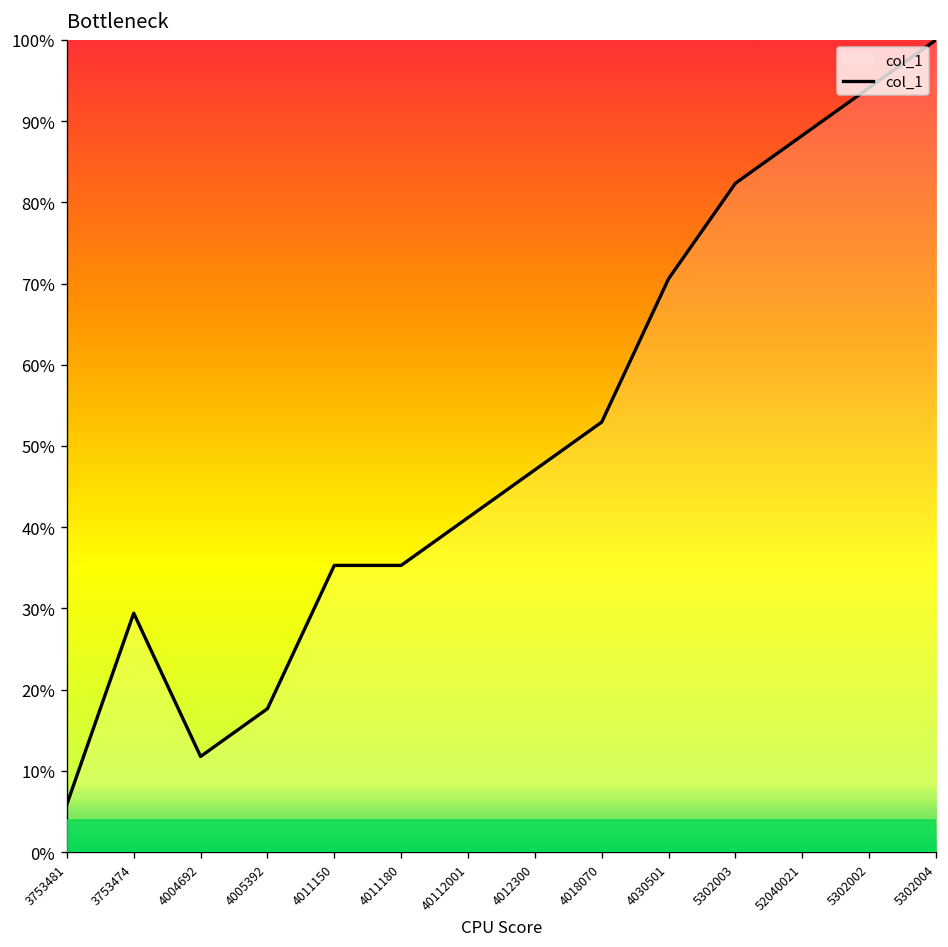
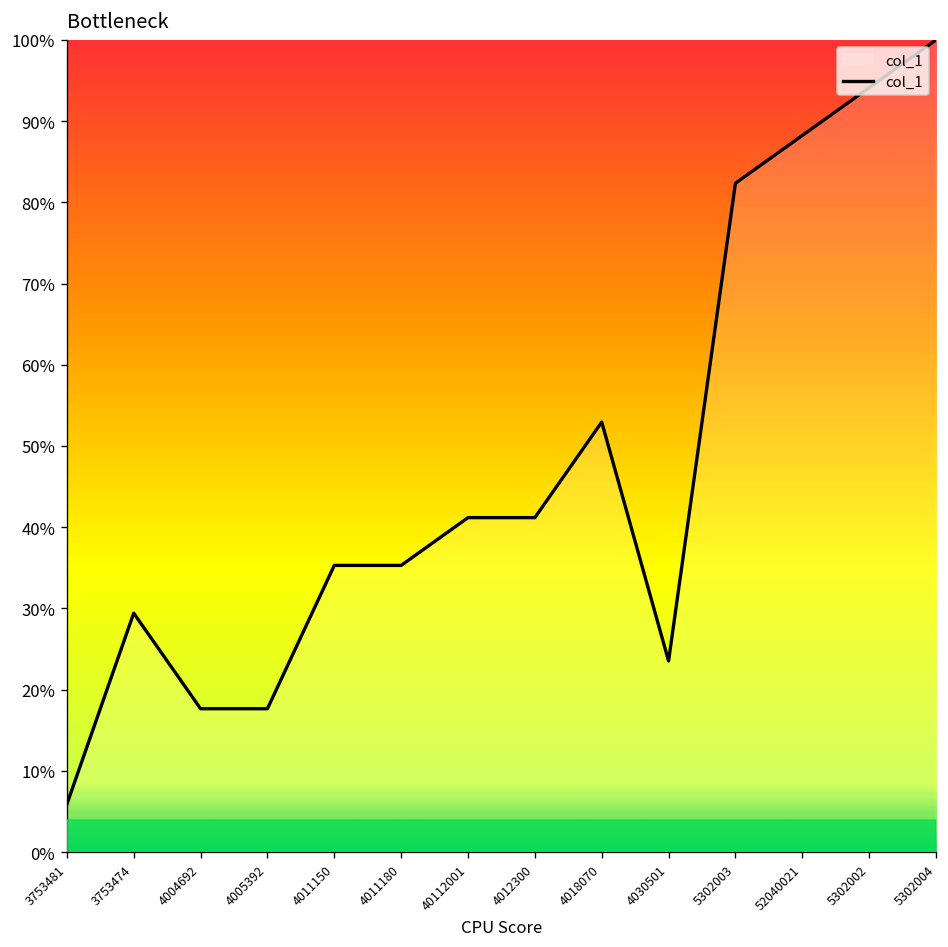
  {
    "3753481": "6%",
    "3753474": "29%",
-   "4004692": "12%",
+   "4004692": "18%",
    "4005392": "18%",
    "4011150": "35%",
    "4011180": "35%",
    "40112001": "41%",
-   "4012300": "47%",
+   "4012300": "41%",
    "4018070": "53%",
-   "4030501": "71%",
+   "4030501": "24%",
    "5302003": "82%",
    "52040021": "88%",
    "5302004": "100%"
  }
